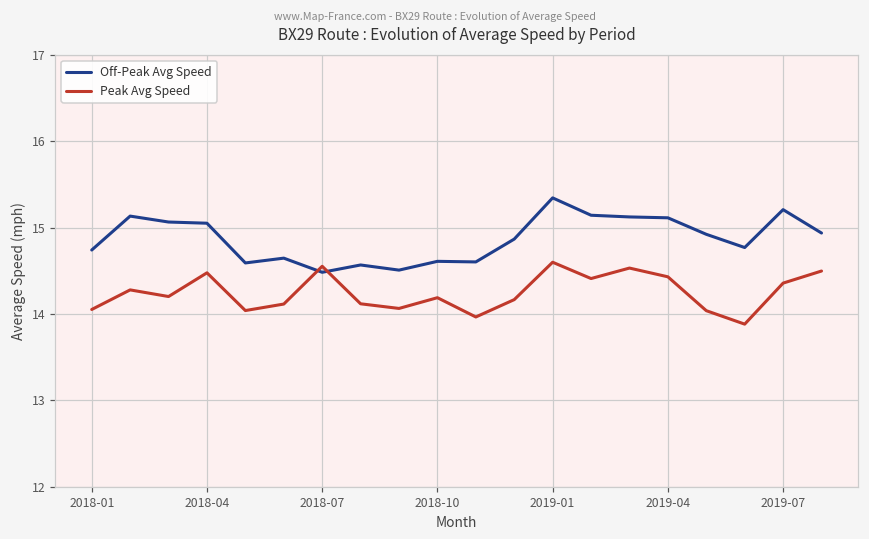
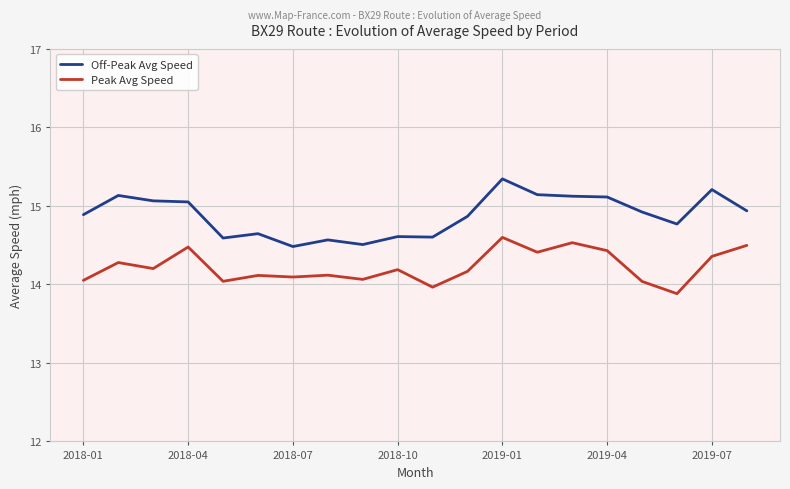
  {
    "Off-Peak Avg Speed": {
-     "2018-01": 14.7,
+     "2018-01": 14.9,
      "2018-04": 15.1,
      "2018-07": 14.5,
      "2018-10": 14.6,
      "2019-01": 15.3,
      "2019-04": 15.1,
      "2019-07": 15.2
    },
    "Peak Avg Speed": {
      "2018-01": 14.1,
      "2018-04": 14.5,
-     "2018-07": 14.6,
+     "2018-07": 14.1,
      "2018-10": 14.2,
      "2019-01": 14.6,
      "2019-04": 14.4,
      "2019-07": 14.4
    }
  }
